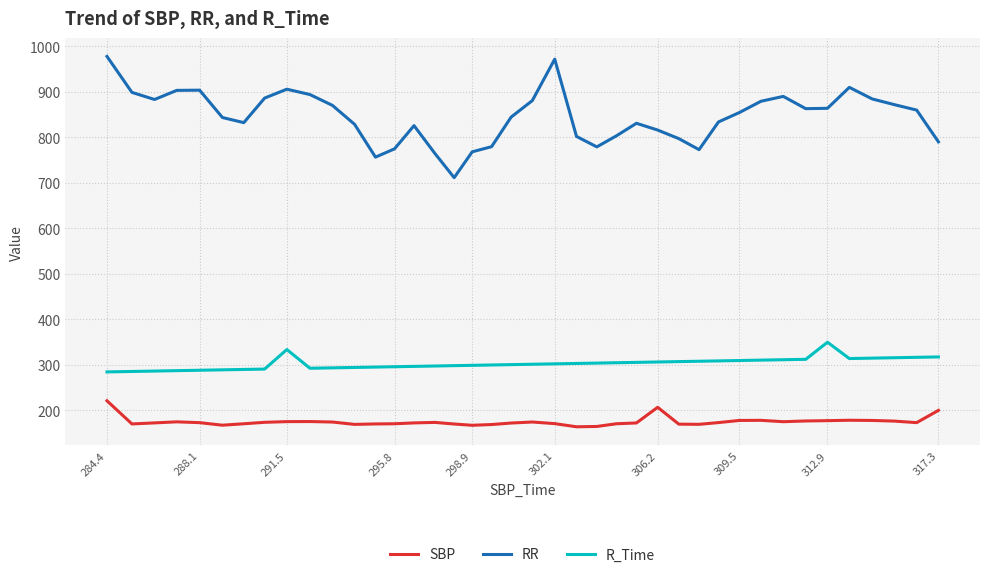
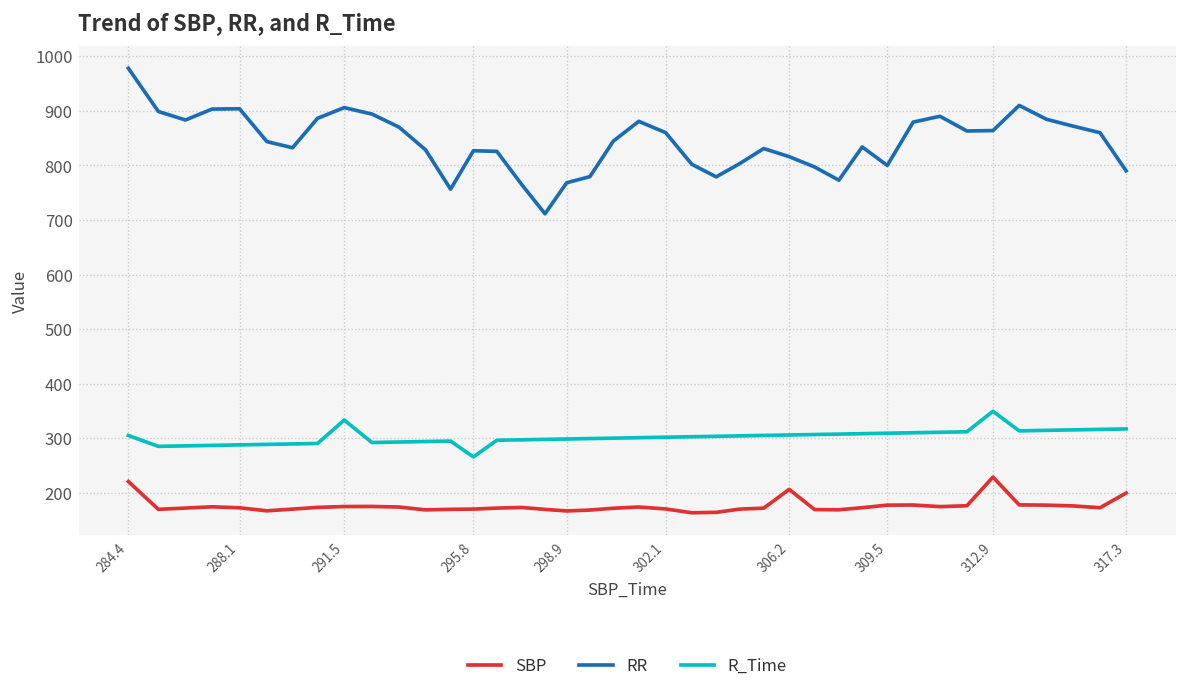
  {
    "SBP": {
      "284.4": 220,
      "288.1": 170,
      "291.5": 170,
      "295.8": 170,
      "298.9": 170,
      "302.1": 170,
      "306.2": 210,
      "309.5": 180,
-     "312.9": 180,
+     "312.9": 230,
      "317.3": 200
    },
    "RR": {
      "284.4": 980,
      "288.1": 900,
      "291.5": 910,
-     "295.8": 770,
+     "295.8": 830,
      "298.9": 770,
-     "302.1": 970,
+     "302.1": 860,
      "306.2": 820,
-     "309.5": 850,
+     "309.5": 800,
      "312.9": 860,
      "317.3": 790
    },
    "R_Time": {
-     "284.4": 280,
+     "284.4": 300,
      "288.1": 290,
      "291.5": 330,
-     "295.8": 300,
+     "295.8": 270,
      "298.9": 300,
      "302.1": 300,
      "306.2": 310,
      "309.5": 310,
      "312.9": 350,
      "317.3": 320
    }
  }
